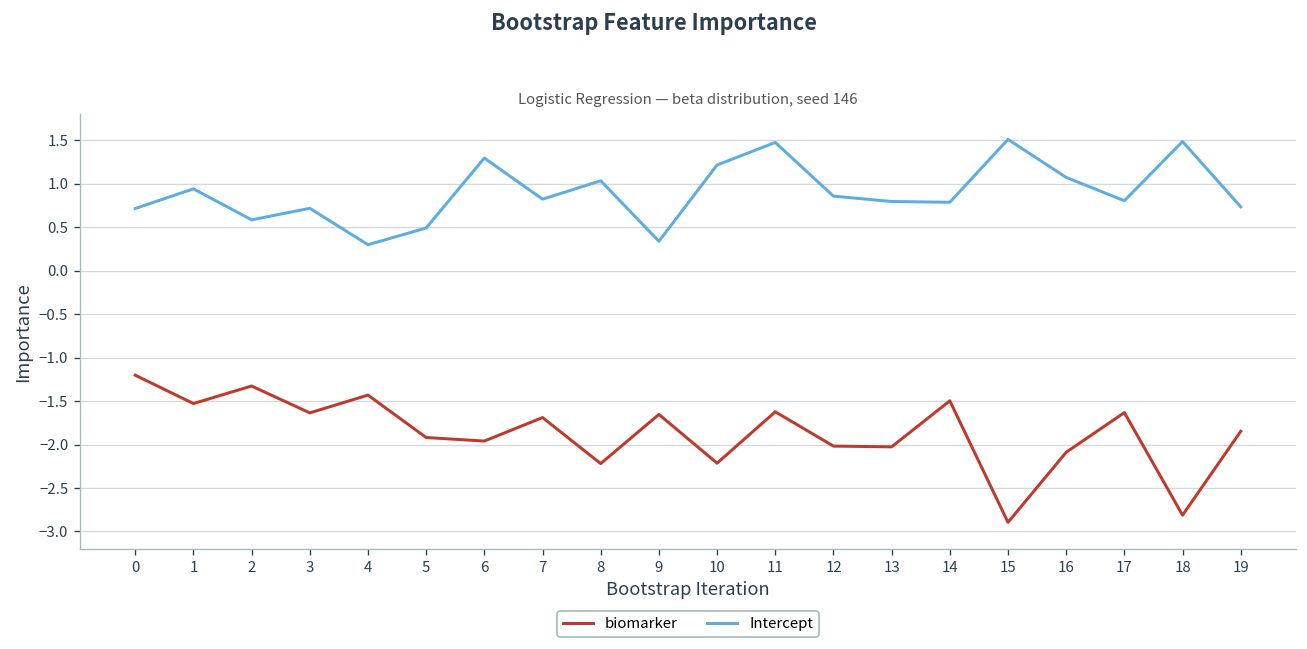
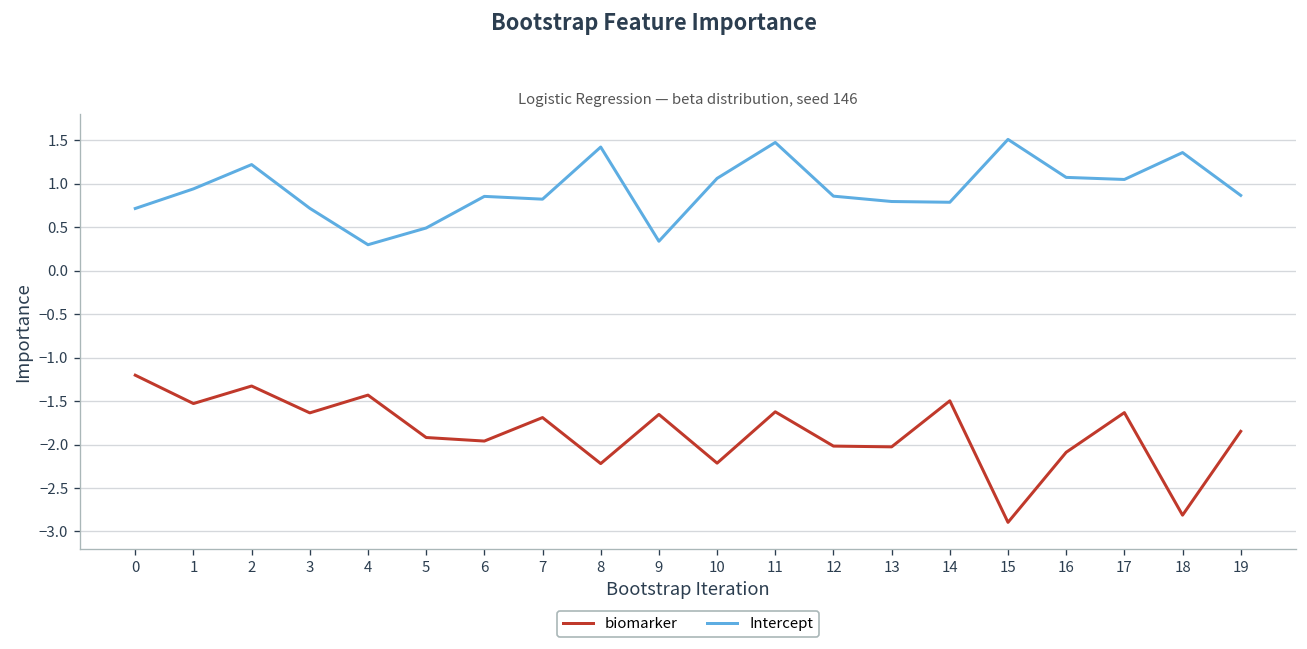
  {
    "biomarker": {
      "0": -1.2,
      "1": -1.5,
      "2": -1.3,
      "3": -1.6,
      "4": -1.4,
      "5": -1.9,
      "6": -2.0,
      "7": -1.7,
      "8": -2.2,
      "9": -1.7,
      "10": -2.2,
      "11": -1.6,
      "12": -2.0,
      "13": -2.0,
      "14": -1.5,
      "15": -2.9,
      "16": -2.1,
      "17": -1.6,
      "18": -2.8,
      "19": -1.8
    },
    "Intercept": {
      "0": 0.7,
      "1": 0.9,
-     "2": 0.6,
+     "2": 1.2,
      "3": 0.7,
      "4": 0.3,
      "5": 0.5,
-     "6": 1.3,
+     "6": 0.9,
      "7": 0.8,
-     "8": 1.0,
+     "8": 1.4,
      "9": 0.3,
-     "10": 1.2,
+     "10": 1.1,
      "11": 1.5,
      "12": 0.9,
      "13": 0.8,
      "14": 0.8,
      "15": 1.5,
      "16": 1.1,
-     "17": 0.8,
-     "18": 1.5,
-     "19": 0.7
+     "17": 1.0,
+     "18": 1.4,
+     "19": 0.9
    }
  }
